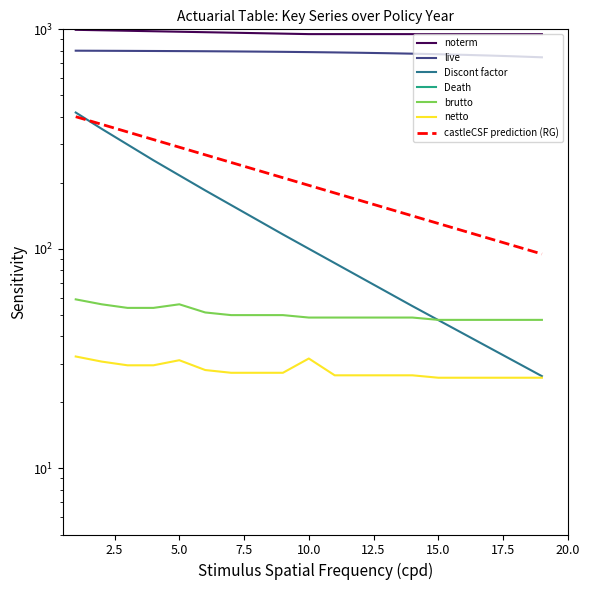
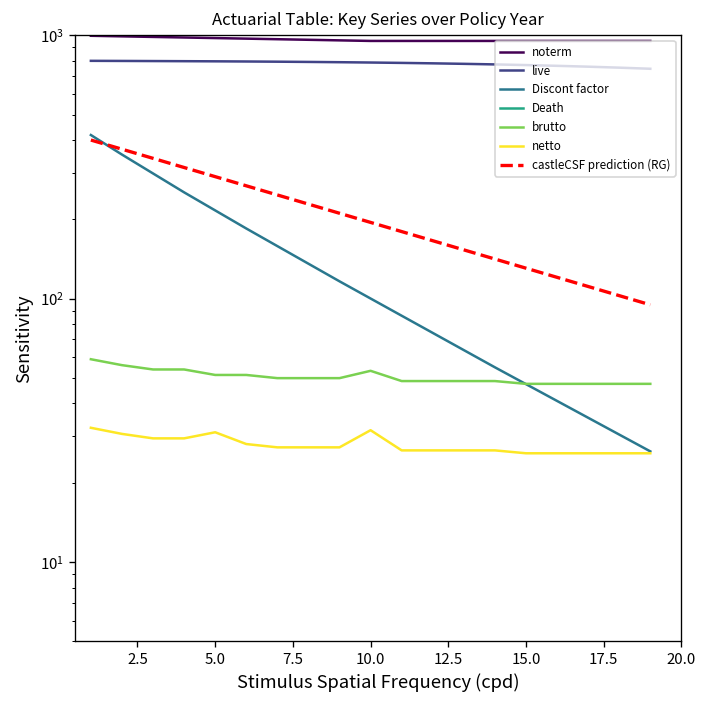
  {
    "noterm": {
      "5.0": 1000,
      "10.0": 950,
      "15.0": 950
    },
    "brutto": {
-     "5.0": 56,
-     "10.0": 49
+     "5.0": 51,
+     "10.0": 53
    },
    "netto": {
      "5.0": 31,
      "10.0": 32,
      "15.0": 26
    },
    "castleCSF prediction (RG)": {
      "5.0": 290,
      "10.0": 190,
      "15.0": 130
    }
  }
